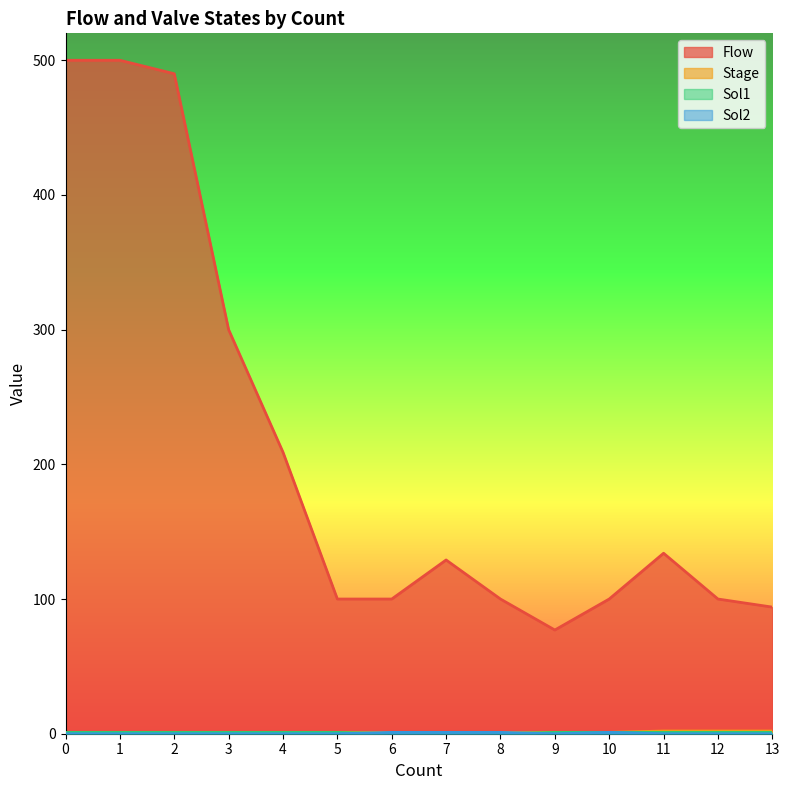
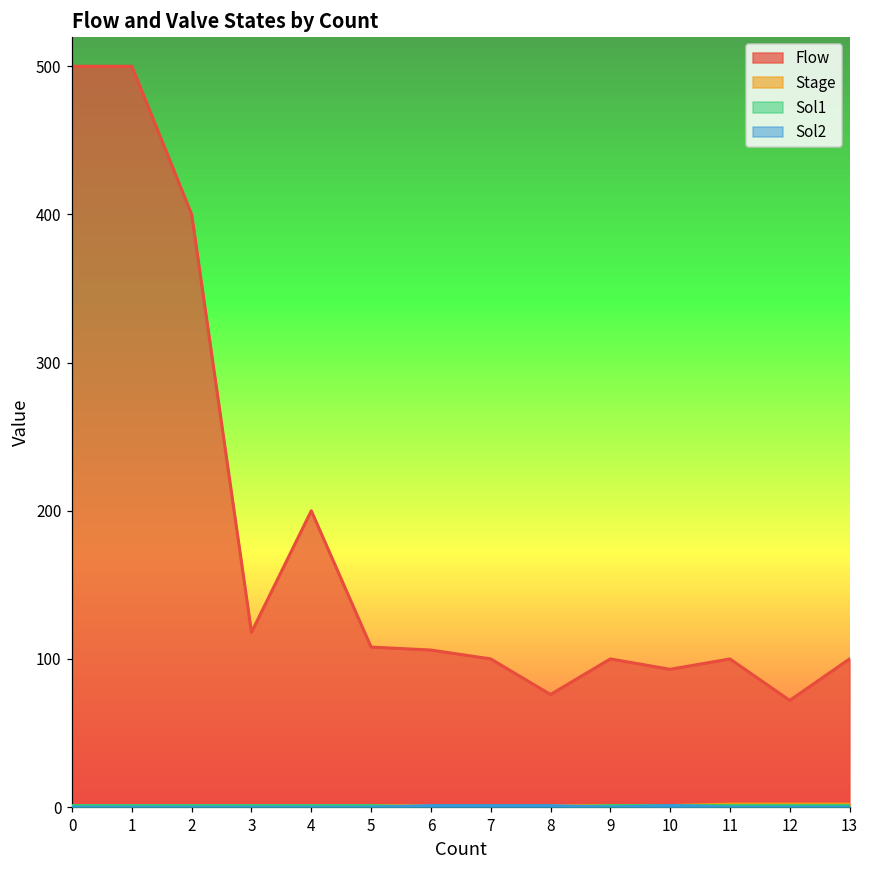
  {
    "Flow": {
      "0": 500,
      "1": 500,
-     "2": 490,
-     "3": 300,
-     "4": 209,
-     "5": 100,
-     "6": 100,
-     "7": 129,
-     "8": 100,
-     "9": 77,
-     "10": 100,
-     "11": 134,
-     "12": 100,
-     "13": 94
+     "2": 400,
+     "3": 118,
+     "4": 200,
+     "5": 108,
+     "6": 106,
+     "7": 100,
+     "8": 76,
+     "9": 100,
+     "10": 93,
+     "11": 100,
+     "12": 72,
+     "13": 100
    }
  }
